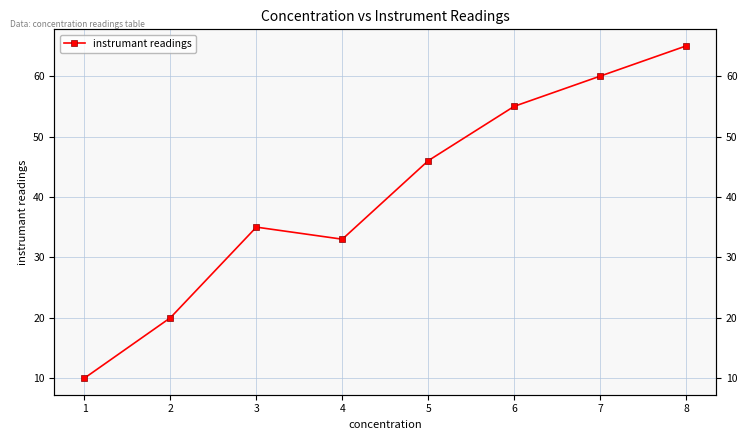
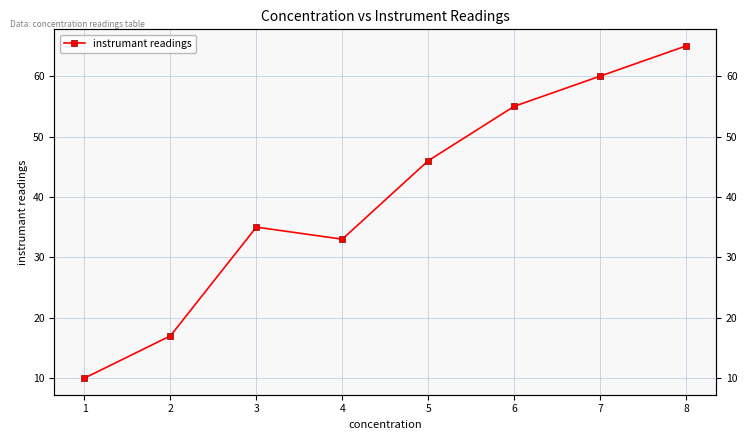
  {
    "1": 10,
-   "2": 20,
+   "2": 17,
    "3": 35,
    "4": 33,
    "5": 46,
    "6": 55,
    "7": 60,
    "8": 65
  }
